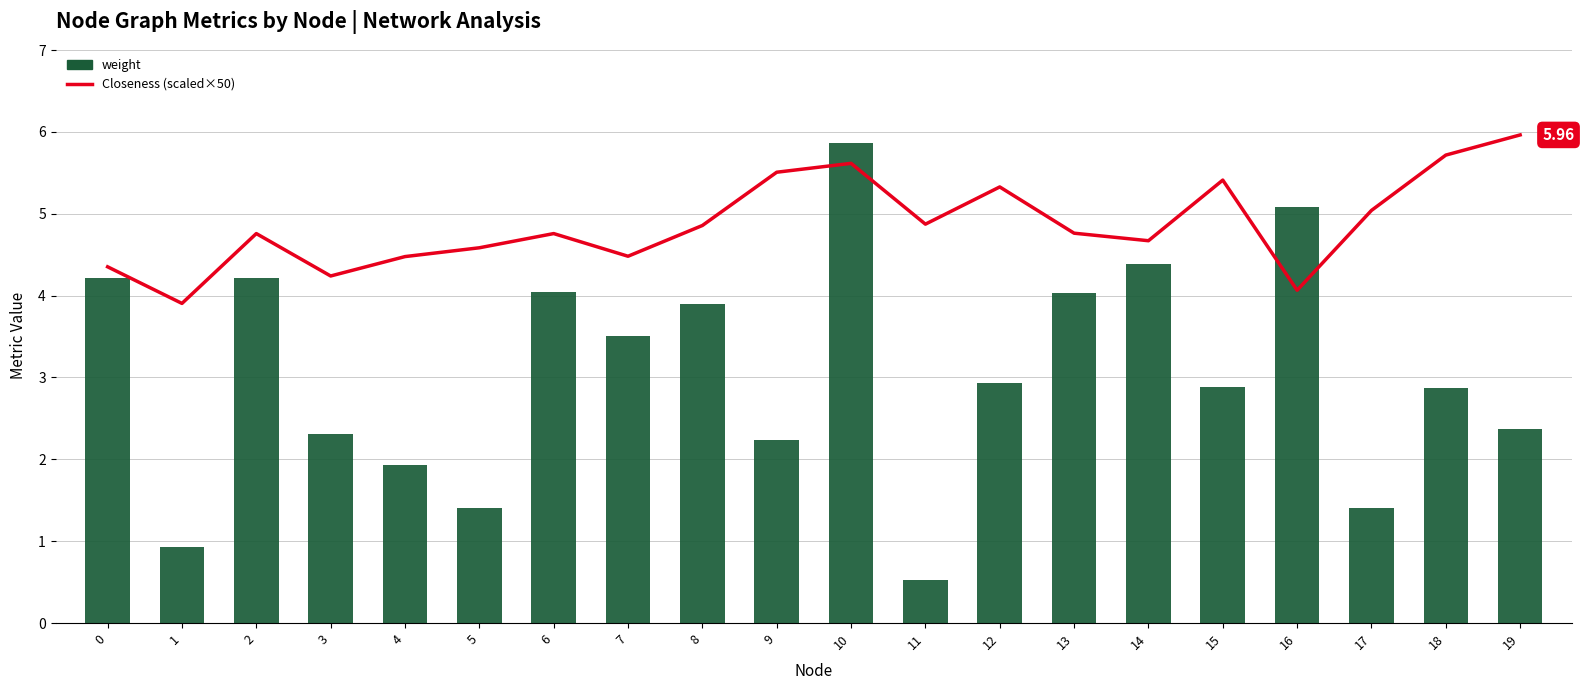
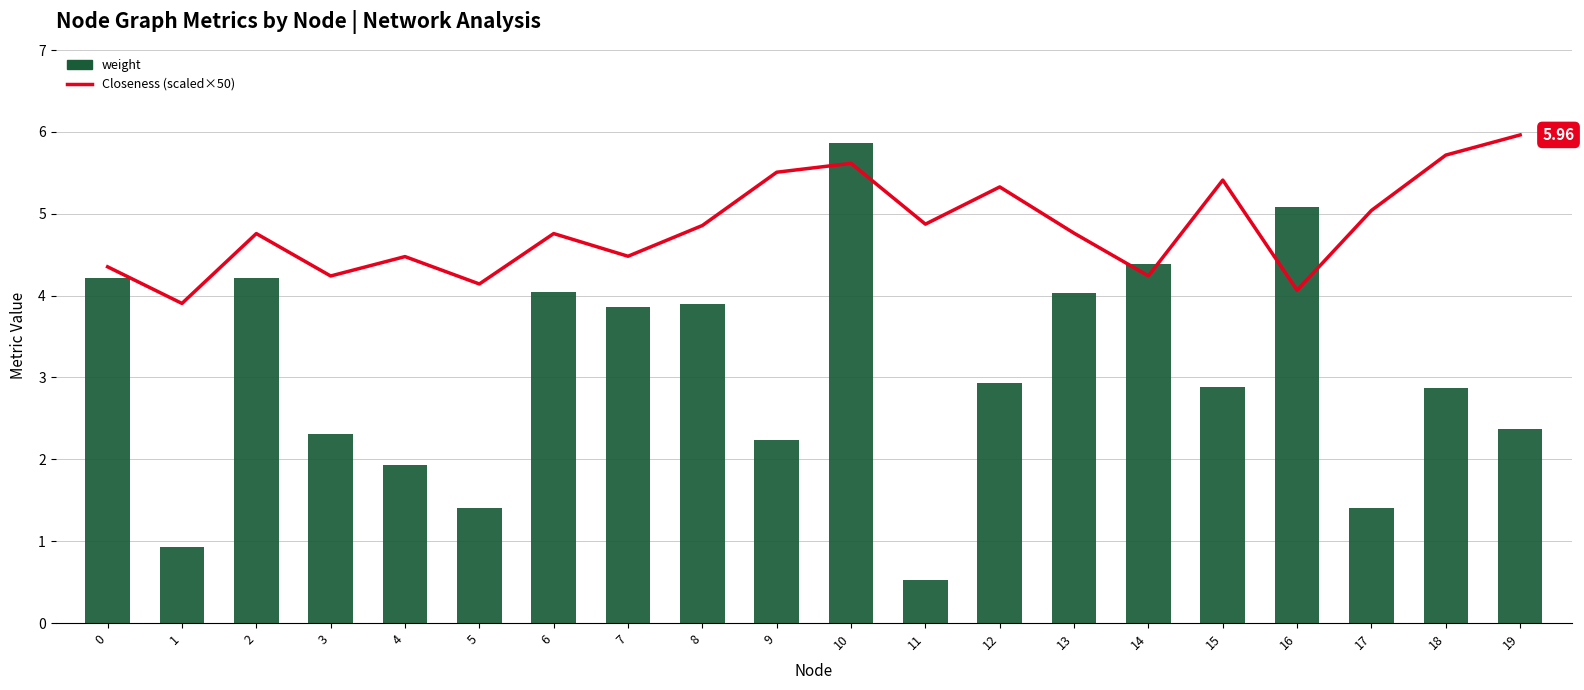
  {
    "Closeness (scaled×50)": {
      "0": 4.4,
      "1": 3.9,
      "2": 4.8,
      "3": 4.2,
      "4": 4.5,
-     "5": 4.6,
+     "5": 4.1,
      "6": 4.8,
      "7": 4.5,
      "8": 4.9,
      "9": 5.5,
      "10": 5.6,
      "11": 4.9,
      "12": 5.3,
      "13": 4.8,
-     "14": 4.7,
+     "14": 4.2,
      "15": 5.4,
      "16": 4.1,
      "17": 5.0,
      "18": 5.7
    },
    "weight": {
      "0": 4.2,
      "1": 0.9,
      "2": 4.2,
      "3": 2.3,
      "4": 1.9,
      "5": 1.4,
      "6": 4.0,
-     "7": 3.5,
+     "7": 3.9,
      "8": 3.9,
      "9": 2.2,
      "10": 5.9,
      "11": 0.5,
      "12": 2.9,
      "13": 4.0,
      "14": 4.4,
      "15": 2.9,
      "16": 5.1,
      "17": 1.4,
      "18": 2.9,
      "19": 2.4
    }
  }
